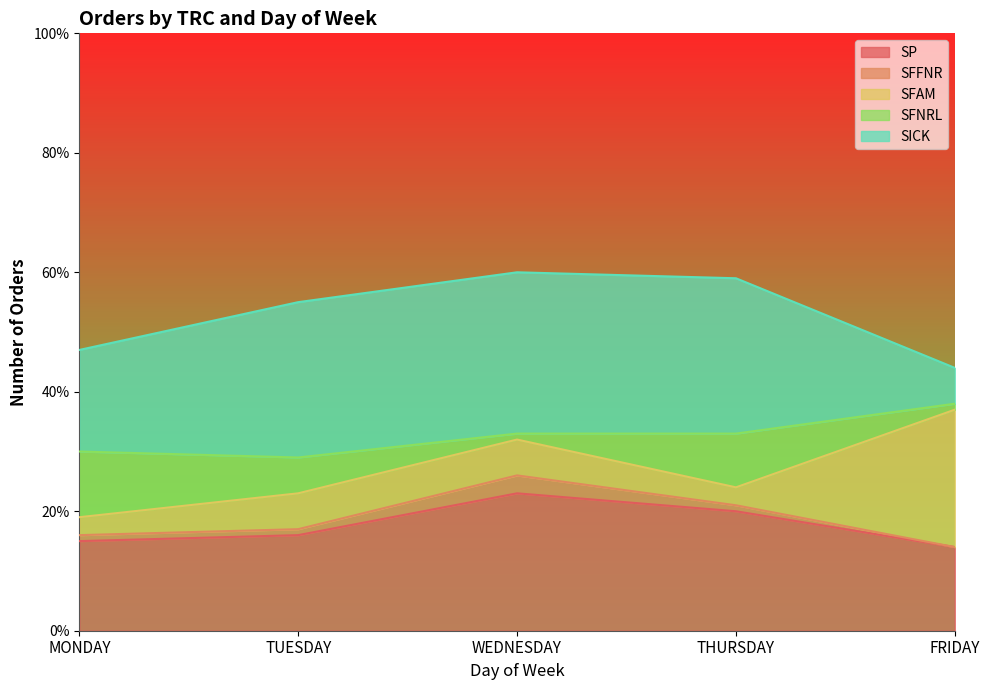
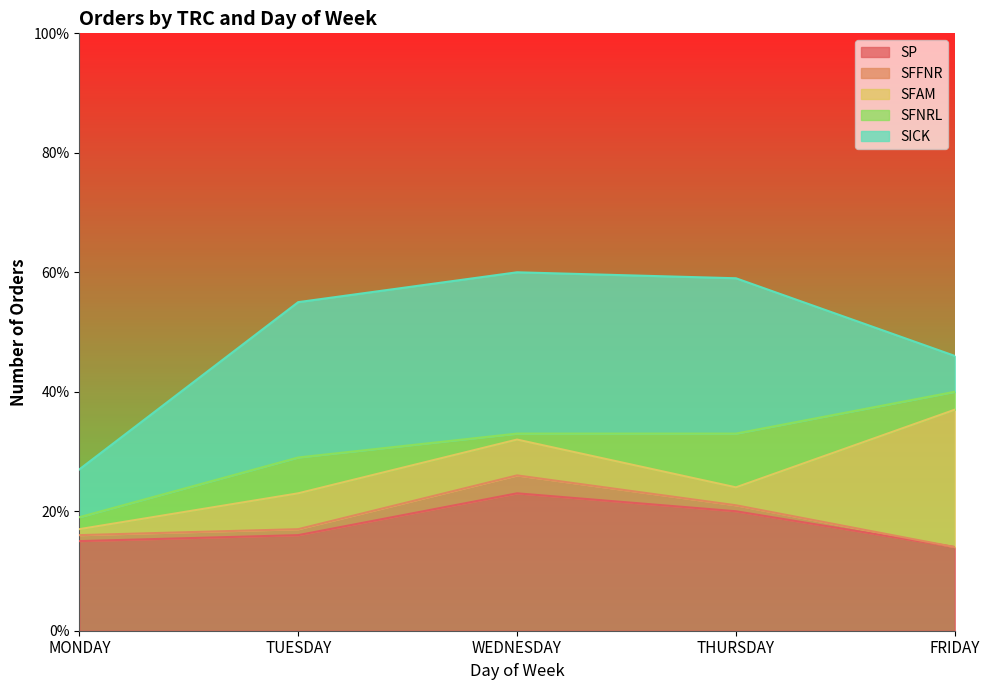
  {
    "SFAM": {
-     "MONDAY": "3%",
+     "MONDAY": "1%",
      "TUESDAY": "6%",
      "WEDNESDAY": "6%",
      "THURSDAY": "3%",
      "FRIDAY": "23%"
    },
    "SFNRL": {
-     "MONDAY": "11%",
+     "MONDAY": "2%",
      "TUESDAY": "6%",
      "WEDNESDAY": "1%",
      "THURSDAY": "9%",
-     "FRIDAY": "1%"
+     "FRIDAY": "3%"
    },
    "SICK": {
-     "MONDAY": "17%",
+     "MONDAY": "8%",
      "TUESDAY": "26%",
      "WEDNESDAY": "27%",
      "THURSDAY": "26%",
      "FRIDAY": "6%"
    }
  }
